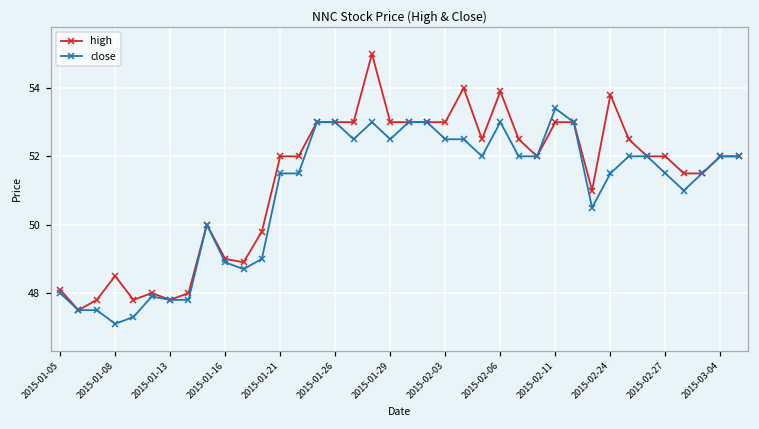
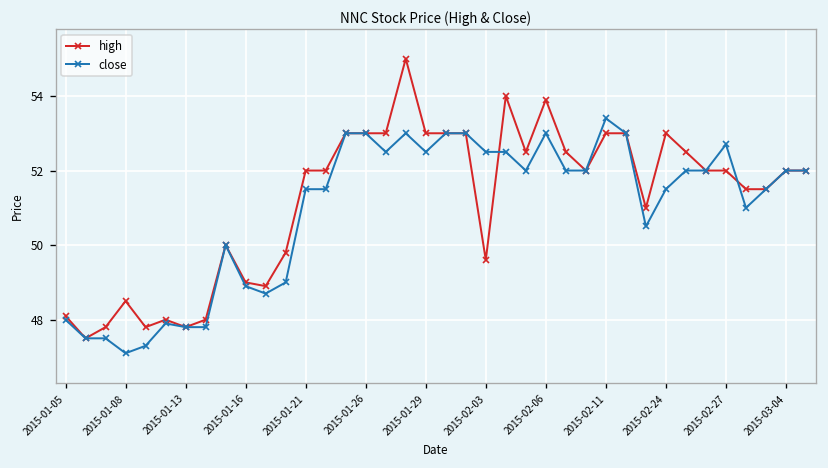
  {
    "high": {
      "2015-01-05": 48.1,
      "2015-01-08": 48.5,
      "2015-01-16": 49.0,
      "2015-01-21": 52.0,
      "2015-01-29": 53.0,
-     "2015-02-03": 53.0,
+     "2015-02-03": 49.6,
      "2015-02-06": 53.9,
      "2015-02-11": 53.0,
-     "2015-02-24": 53.8,
+     "2015-02-24": 53.0,
      "2015-02-27": 52.0
    },
    "close": {
      "2015-01-05": 48.0,
      "2015-01-08": 47.1,
      "2015-01-16": 48.9,
      "2015-01-21": 51.5,
      "2015-01-29": 52.5,
      "2015-02-03": 52.5,
      "2015-02-06": 53.0,
      "2015-02-11": 53.4,
      "2015-02-24": 51.5,
-     "2015-02-27": 51.5
+     "2015-02-27": 52.7
    }
  }
